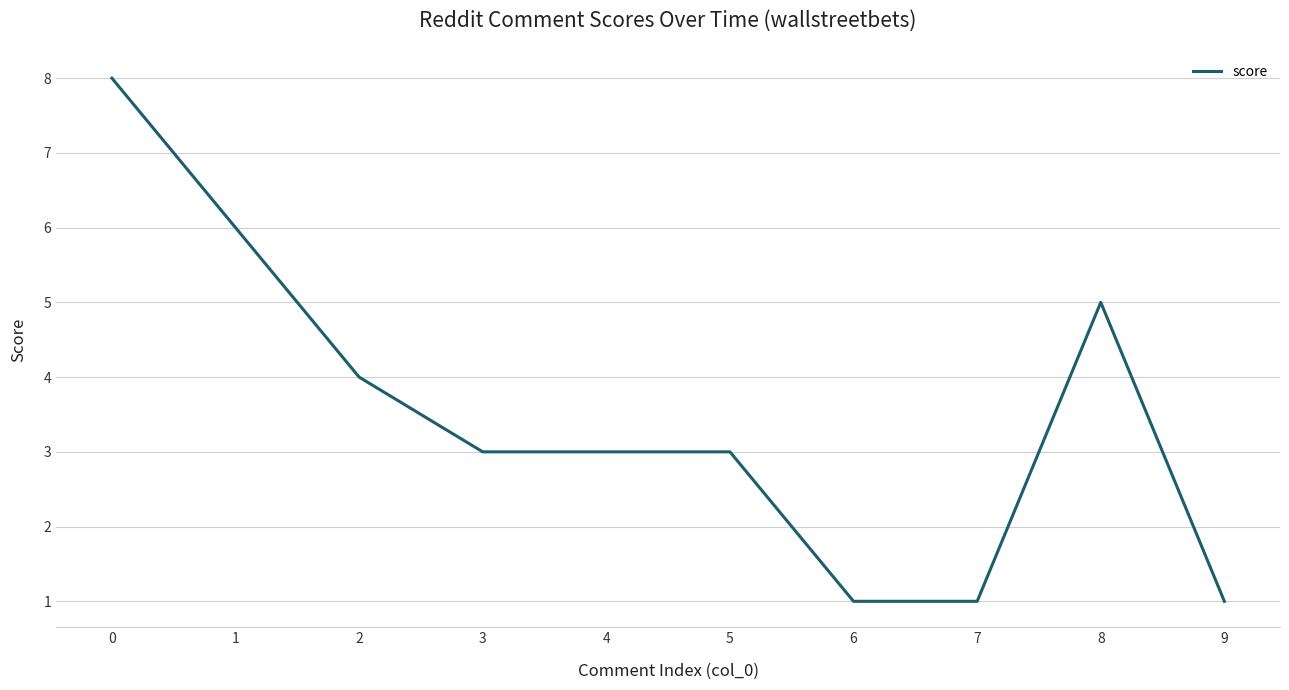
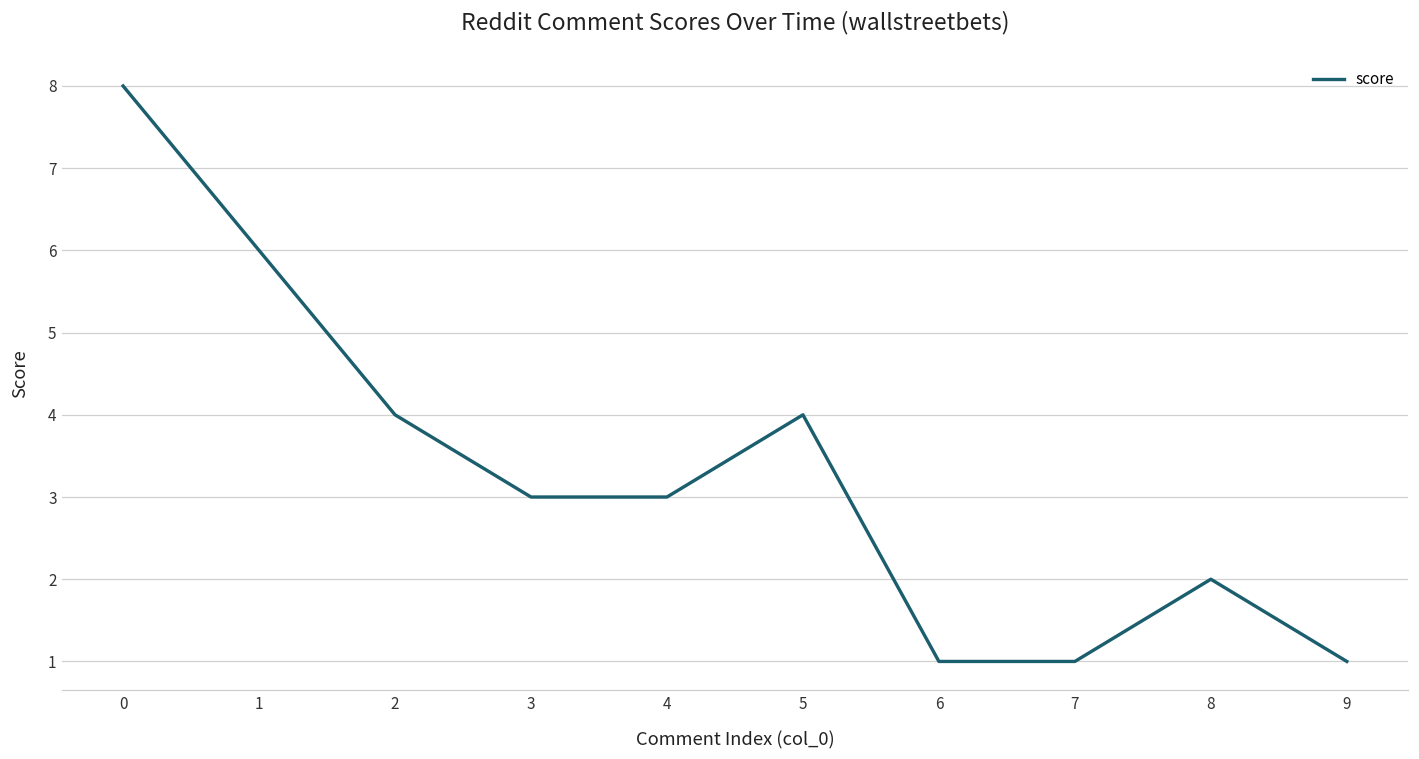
  {
    "0": 8,
    "1": 6,
    "2": 4,
    "3": 3,
    "4": 3,
-   "5": 3,
+   "5": 4,
    "6": 1,
    "7": 1,
-   "8": 5,
+   "8": 2,
    "9": 1
  }
